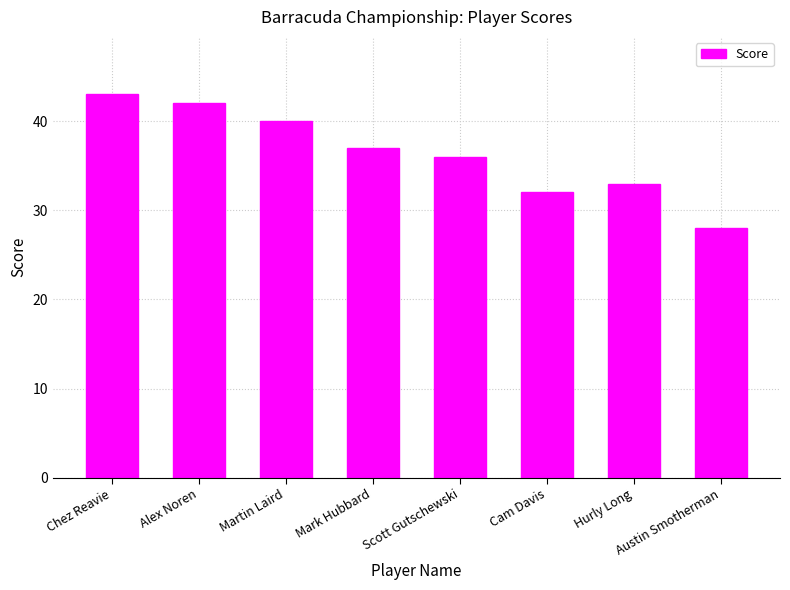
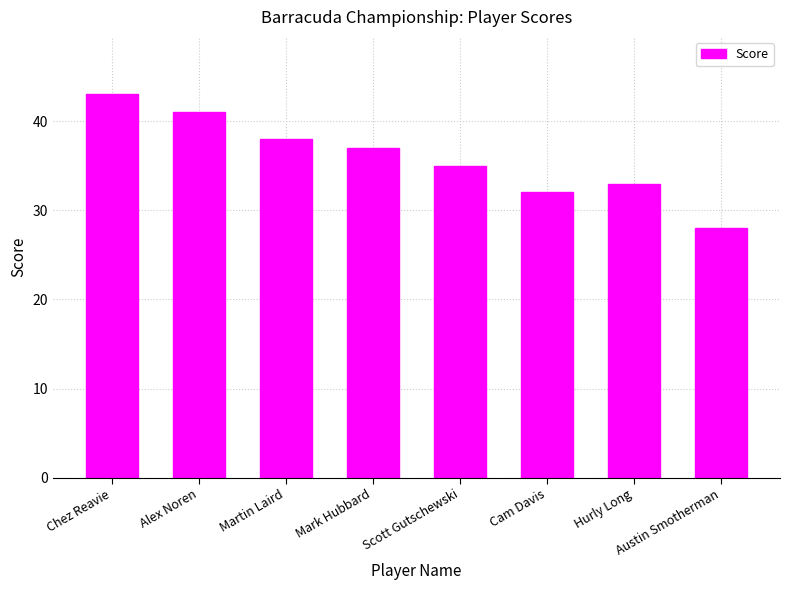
  {
    "Chez Reavie": 43,
-   "Alex Noren": 42,
-   "Martin Laird": 40,
+   "Alex Noren": 41,
+   "Martin Laird": 38,
    "Mark Hubbard": 37,
-   "Scott Gutschewski": 36,
+   "Scott Gutschewski": 35,
    "Cam Davis": 32,
    "Hurly Long": 33,
    "Austin Smotherman": 28
  }
